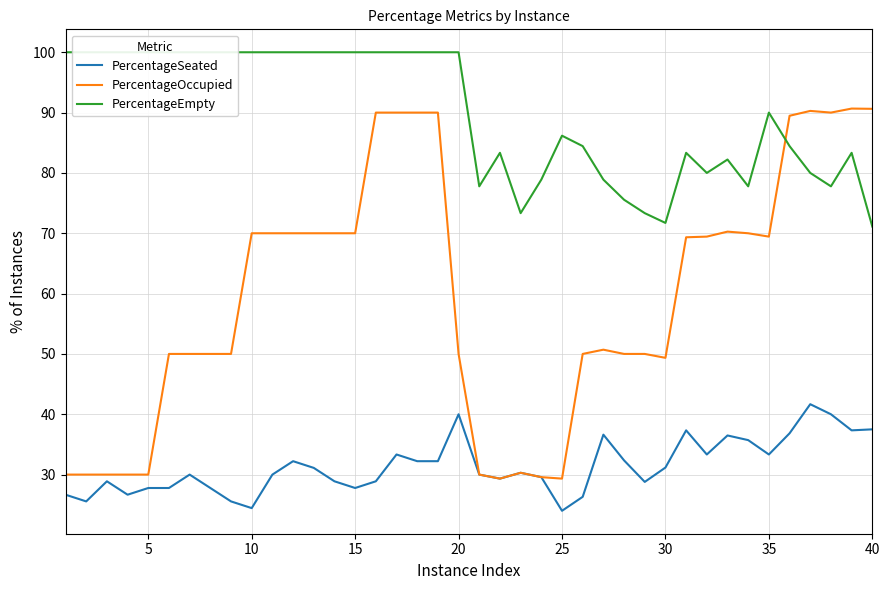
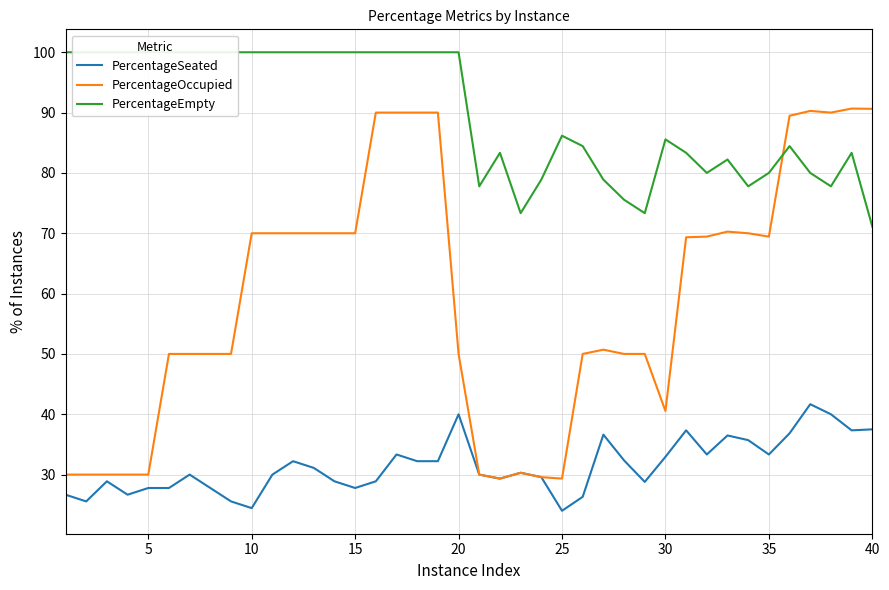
  {
    "PercentageSeated": {
      "5": 28,
      "10": 24,
      "15": 28,
      "20": 40,
      "25": 24,
-     "30": 31,
+     "30": 33,
      "35": 33,
      "40": 38
    },
    "PercentageOccupied": {
      "5": 30,
      "10": 70,
      "15": 70,
      "20": 50,
      "25": 29,
-     "30": 49,
+     "30": 41,
      "35": 69,
      "40": 91
    },
    "PercentageEmpty": {
      "10": 100,
      "15": 100,
      "20": 100,
      "25": 86,
-     "30": 72,
-     "35": 90,
+     "30": 86,
+     "35": 80,
      "40": 71
    }
  }
